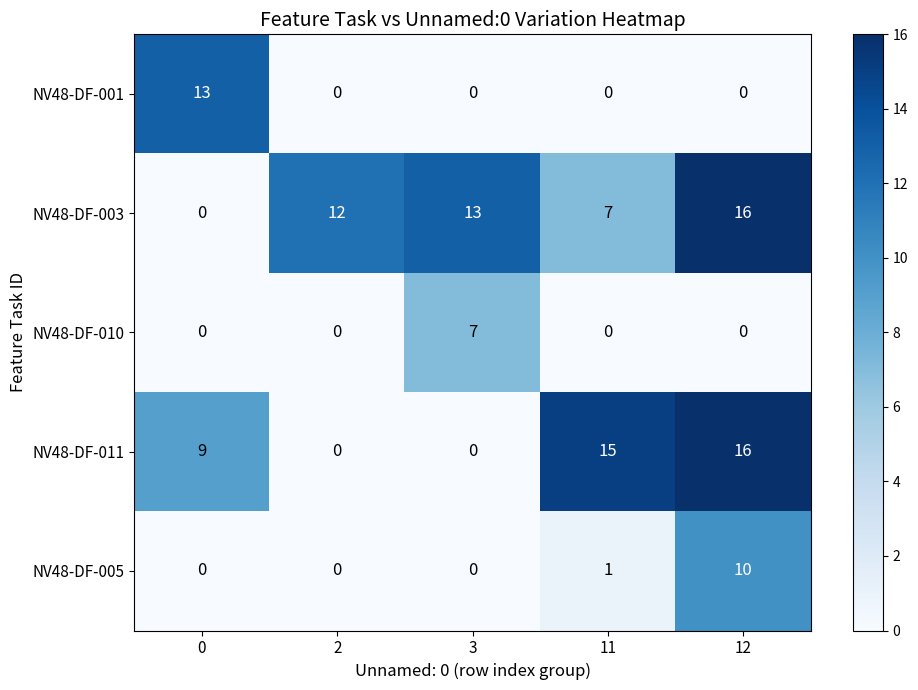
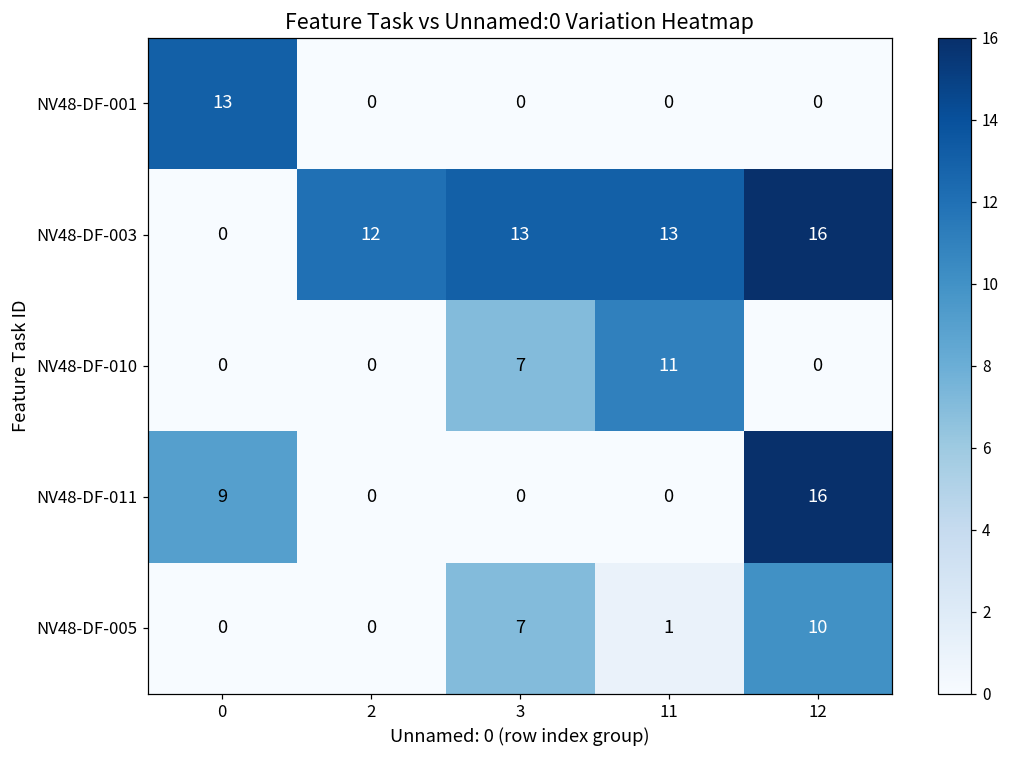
  {
    "NV48-DF-001": {
      "0": 13,
      "2": 0,
      "3": 0,
      "11": 0,
      "12": 0
    },
    "NV48-DF-003": {
      "0": 0,
      "2": 12,
      "3": 13,
-     "11": 7,
+     "11": 13,
      "12": 16
    },
    "NV48-DF-010": {
      "0": 0,
      "2": 0,
      "3": 7,
-     "11": 0,
+     "11": 11,
      "12": 0
    },
    "NV48-DF-011": {
      "0": 9,
      "2": 0,
      "3": 0,
-     "11": 15,
+     "11": 0,
      "12": 16
    },
    "NV48-DF-005": {
      "0": 0,
      "2": 0,
-     "3": 0,
+     "3": 7,
      "11": 1,
      "12": 10
    }
  }
